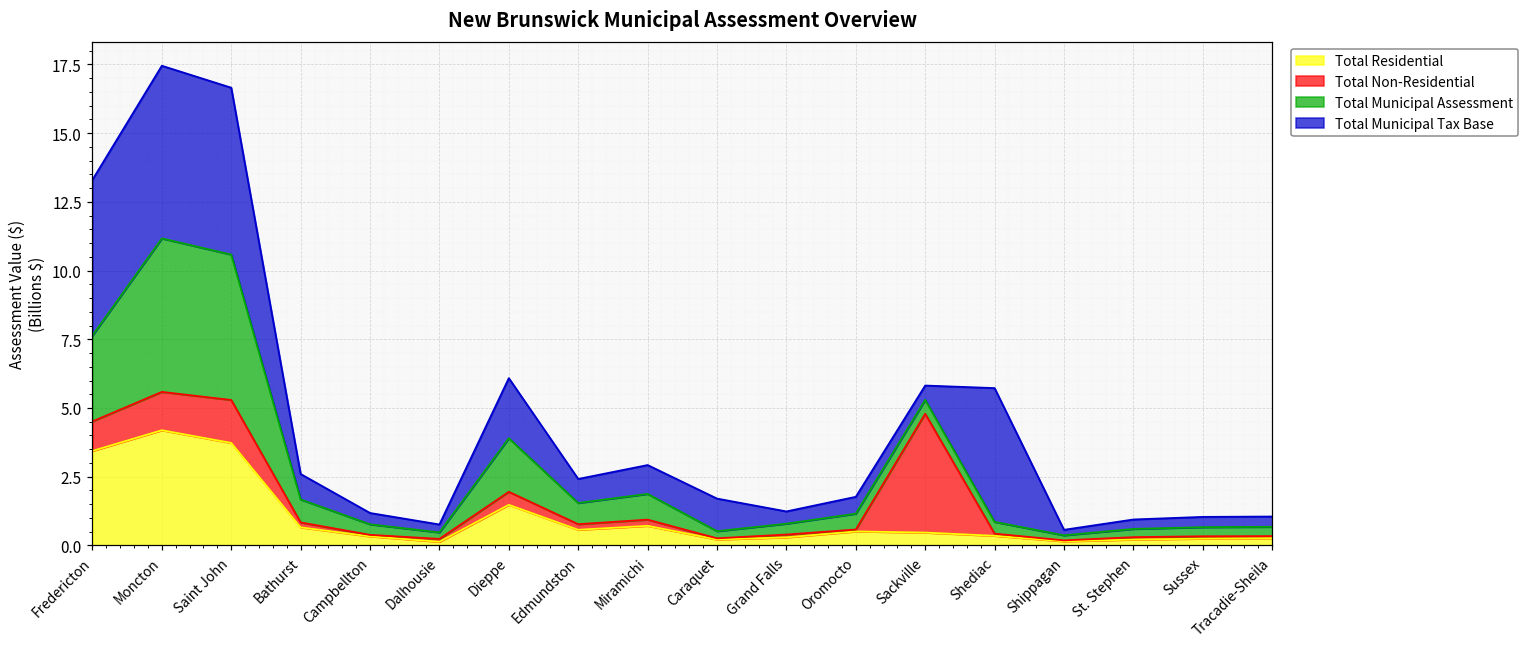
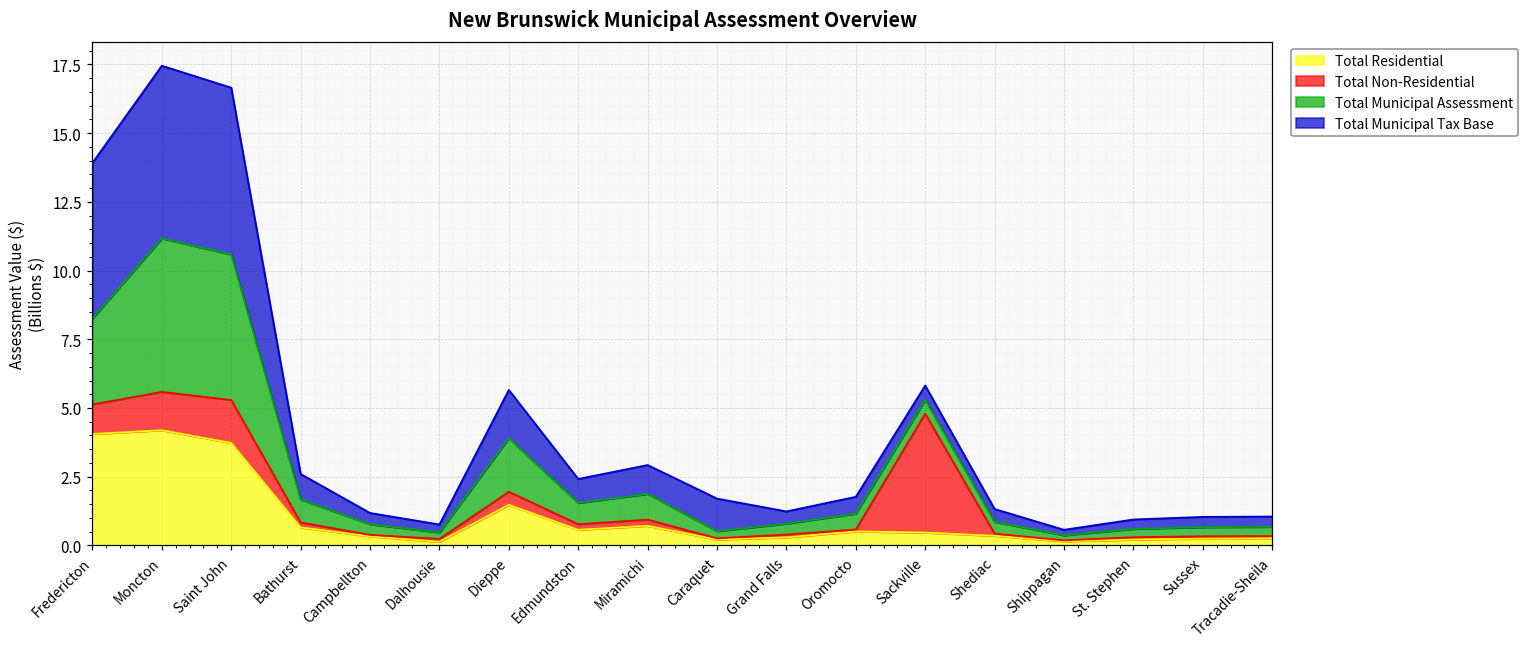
  {
    "Total Residential": {
-     "Fredericton": 3.4,
+     "Fredericton": 4.1,
      "Moncton": 4.2,
      "Saint John": 3.7,
      "Bathurst": 0.7,
      "Dalhousie": 0.1,
      "Dieppe": 1.5,
      "Edmundston": 0.6,
      "Miramichi": 0.7,
      "Sackville": 0.5
    },
    "Total Non-Residential": {
      "Fredericton": 1.1,
      "Moncton": 1.4,
      "Saint John": 1.6,
      "Bathurst": 0.2,
      "Dalhousie": 0.1,
      "Dieppe": 0.5,
      "Edmundston": 0.2,
      "Miramichi": 0.2,
      "Sackville": 4.3
    },
    "Total Municipal Assessment": {
      "Fredericton": 3.1,
      "Moncton": 5.6,
      "Saint John": 5.3,
      "Bathurst": 0.8,
      "Campbellton": 0.4,
      "Dalhousie": 0.2,
      "Dieppe": 1.9,
      "Edmundston": 0.8,
      "Miramichi": 0.9,
      "Caraquet": 0.3,
      "Grand Falls": 0.4,
      "Oromocto": 0.6,
      "Sackville": 0.5,
      "Shediac": 0.4,
      "Shippagan": 0.2,
      "St. Stephen": 0.3,
      "Sussex": 0.3,
      "Tracadie-Sheila": 0.3
    },
    "Total Municipal Tax Base": {
      "Fredericton": 5.7,
      "Moncton": 6.3,
      "Saint John": 6.1,
      "Bathurst": 0.9,
      "Campbellton": 0.4,
      "Dalhousie": 0.3,
-     "Dieppe": 2.2,
+     "Dieppe": 1.8,
      "Edmundston": 0.9,
      "Miramichi": 1.0,
      "Caraquet": 1.2,
      "Grand Falls": 0.4,
      "Oromocto": 0.6,
      "Sackville": 0.5,
-     "Shediac": 4.9,
+     "Shediac": 0.5,
      "Shippagan": 0.2,
      "St. Stephen": 0.3,
      "Sussex": 0.4,
      "Tracadie-Sheila": 0.4
    }
  }
